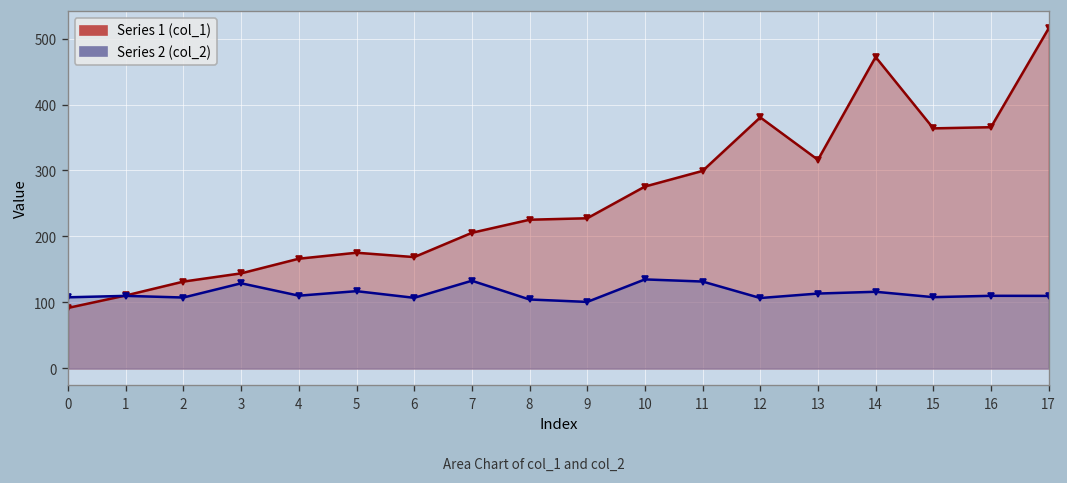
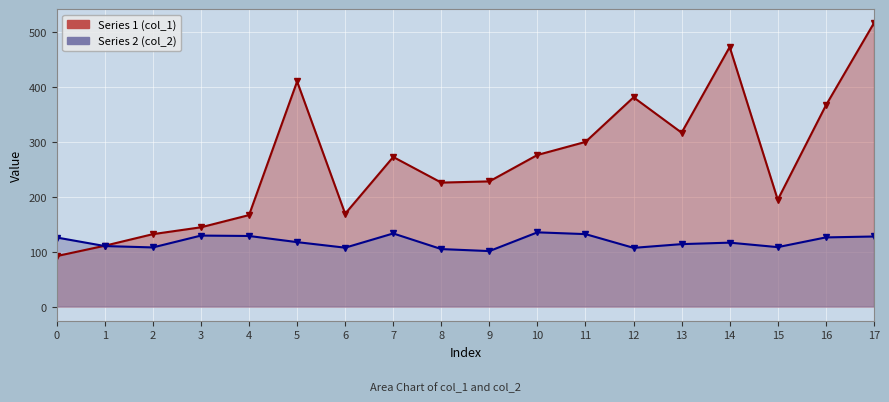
  {
    "Series 1 (col_1)": {
      "0": 90,
      "2": 130,
      "3": 140,
      "4": 170,
-     "5": 180,
+     "5": 410,
      "6": 170,
-     "7": 210,
+     "7": 270,
      "8": 230,
      "9": 230,
      "10": 280,
      "11": 300,
      "12": 380,
      "13": 320,
      "14": 470,
-     "15": 360,
+     "15": 190,
      "16": 370,
      "17": 520
    },
    "Series 2 (col_2)": {
-     "0": 110,
+     "0": 130,
      "2": 110,
      "3": 130,
-     "4": 110,
+     "4": 130,
      "5": 120,
      "6": 110,
      "7": 130,
      "8": 100,
      "9": 100,
      "10": 130,
      "11": 130,
      "12": 110,
      "13": 110,
      "14": 120,
      "15": 110,
-     "16": 110,
-     "17": 110
+     "16": 130,
+     "17": 130
    }
  }
